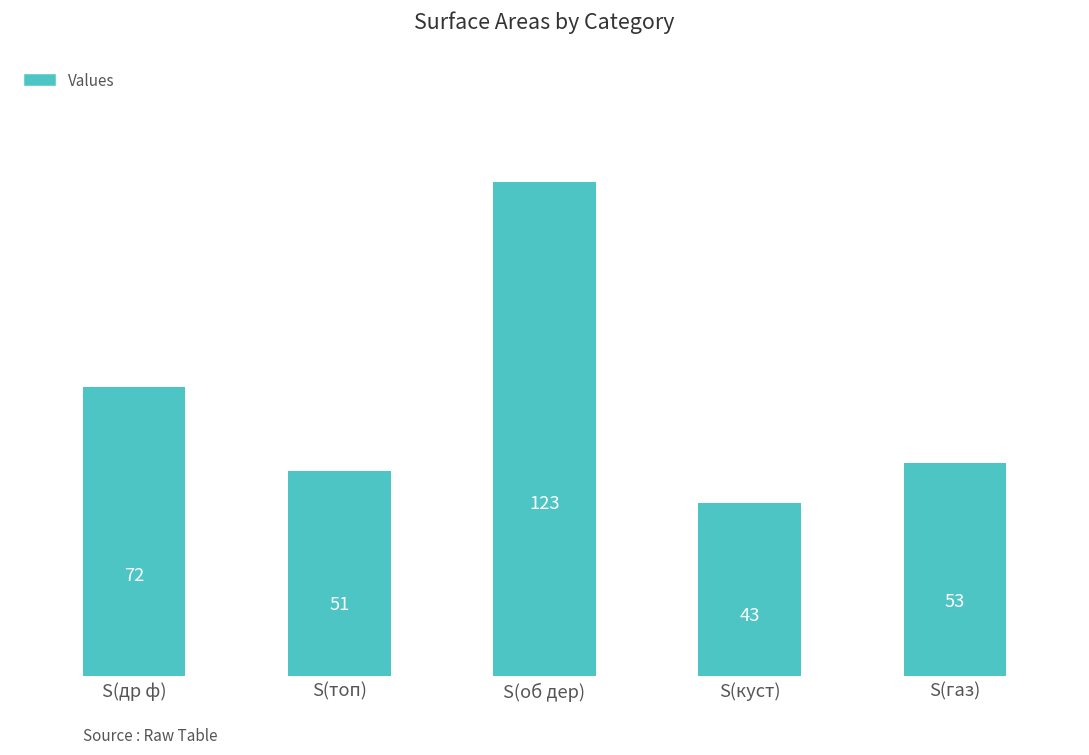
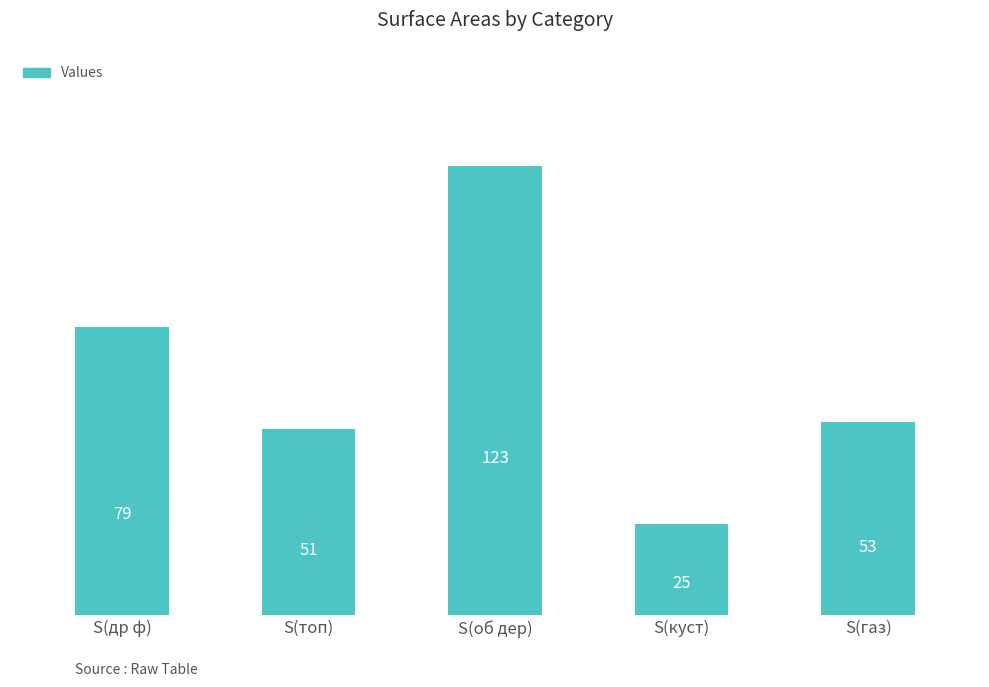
  {
-   "S(др ф)": 72,
+   "S(др ф)": 79,
    "S(топ)": 51,
    "S(об дер)": 123,
-   "S(куст)": 43,
+   "S(куст)": 25,
    "S(газ)": 53
  }
